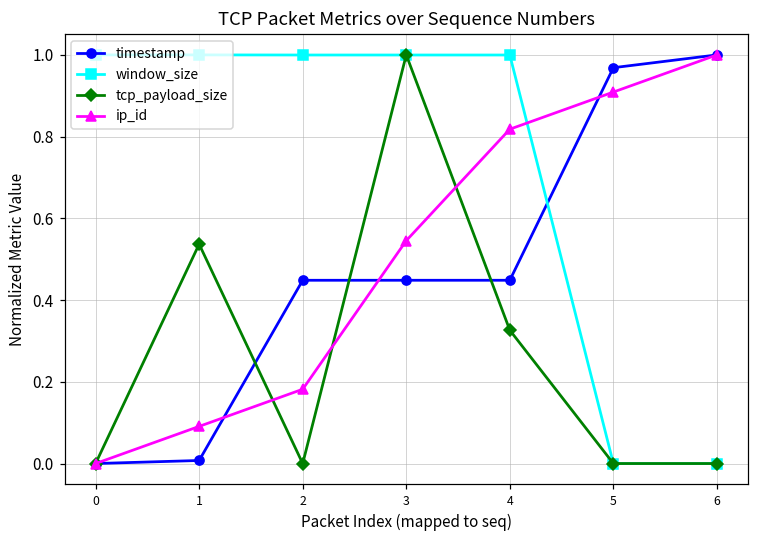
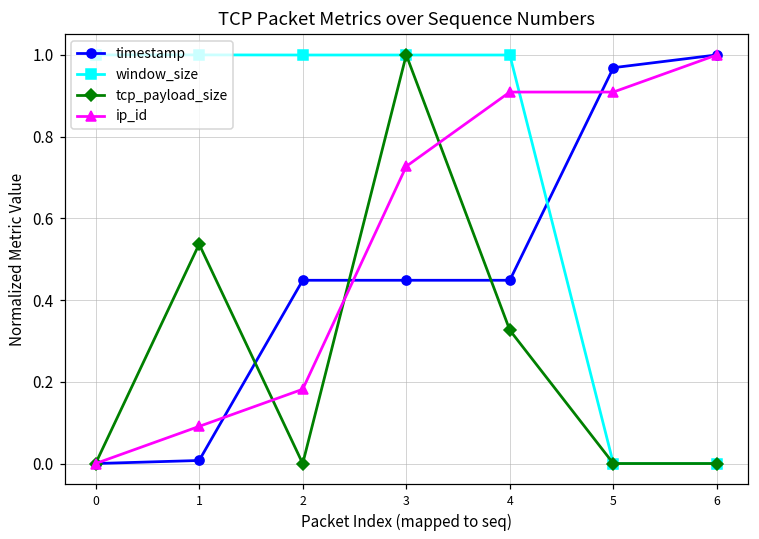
  {
    "timestamp": {
      "1": 0.01,
      "2": 0.45,
      "3": 0.45,
      "4": 0.45,
      "5": 0.97
    },
    "window_size": {
      "2": 1.00,
      "4": 1.00
    },
    "tcp_payload_size": {
      "1": 0.54,
      "2": 0.00,
      "4": 0.33
    },
    "ip_id": {
      "1": 0.09,
      "2": 0.18,
-     "3": 0.55,
-     "4": 0.82,
+     "3": 0.73,
+     "4": 0.91,
      "5": 0.91
    }
  }
